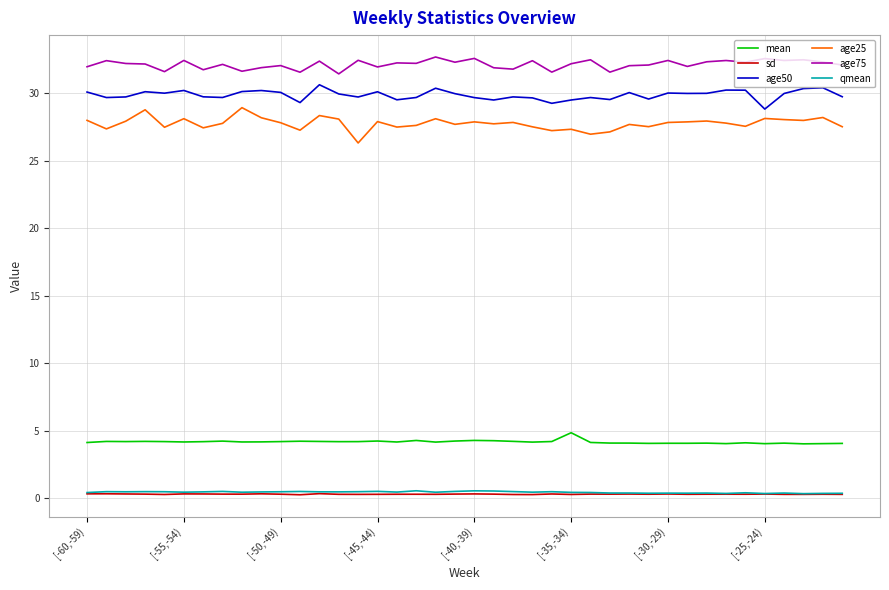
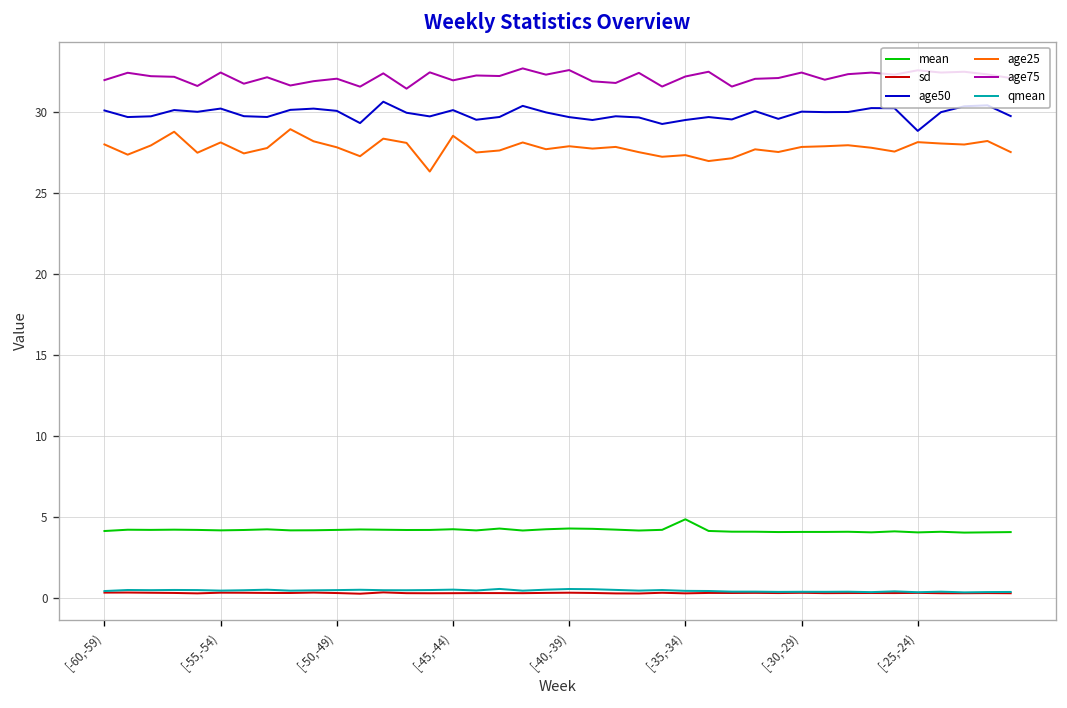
  {
    "mean": {
      "[-60,-59)": 4.1,
      "[-55,-54)": 4.2,
      "[-50,-49)": 4.2,
      "[-45,-44)": 4.2,
      "[-40,-39)": 4.3,
      "[-35,-34)": 4.9,
      "[-30,-29)": 4.1,
      "[-25,-24)": 4.1
    },
    "sd": {
      "[-45,-44)": 0.3,
      "[-40,-39)": 0.3
    },
    "age50": {
      "[-60,-59)": 30.1,
      "[-55,-54)": 30.2,
      "[-50,-49)": 30.0,
      "[-45,-44)": 30.1,
      "[-40,-39)": 29.7,
      "[-35,-34)": 29.5,
      "[-30,-29)": 30.0,
      "[-25,-24)": 28.8
    },
    "age25": {
      "[-60,-59)": 28.0,
      "[-55,-54)": 28.1,
      "[-50,-49)": 27.8,
-     "[-45,-44)": 27.9,
+     "[-45,-44)": 28.5,
      "[-40,-39)": 27.9,
      "[-35,-34)": 27.3,
      "[-30,-29)": 27.8,
      "[-25,-24)": 28.1
    },
    "age75": {
      "[-60,-59)": 31.9,
      "[-55,-54)": 32.4,
      "[-50,-49)": 32.0,
      "[-45,-44)": 31.9,
      "[-40,-39)": 32.6,
      "[-35,-34)": 32.2,
      "[-30,-29)": 32.4
    },
    "qmean": {
      "[-45,-44)": 0.5,
      "[-40,-39)": 0.6
    }
  }
